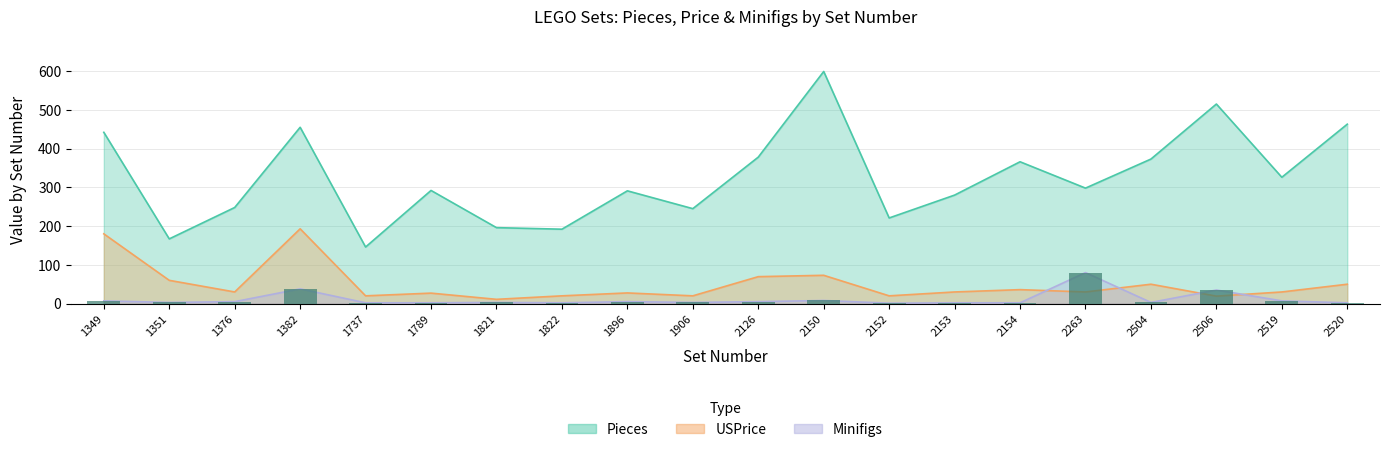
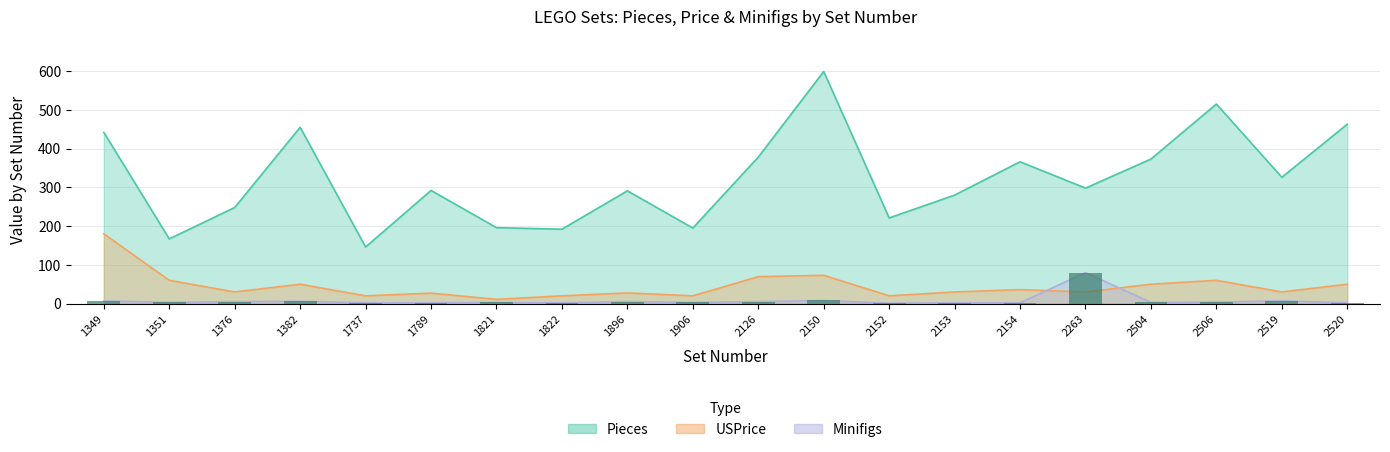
  {
    "Pieces": {
      "1349": 440,
      "1351": 170,
      "1376": 250,
      "1382": 460,
      "1737": 150,
      "1789": 290,
      "1821": 200,
      "1822": 190,
      "1896": 290,
-     "1906": 250,
+     "1906": 200,
      "2126": 380,
      "2150": 600,
      "2152": 220,
      "2153": 280,
      "2154": 370,
      "2263": 300,
      "2504": 370,
      "2506": 520,
      "2519": 330,
      "2520": 460
    },
    "USPrice": {
      "1349": 180,
      "1351": 60,
      "1376": 30,
-     "1382": 190,
+     "1382": 50,
      "1737": 20,
      "1789": 30,
      "1821": 10,
      "1822": 20,
      "1896": 30,
      "1906": 20,
      "2126": 70,
      "2150": 70,
      "2152": 20,
      "2153": 30,
      "2154": 40,
      "2263": 30,
      "2504": 50,
-     "2506": 20,
+     "2506": 60,
      "2519": 30,
      "2520": 50
    },
    "Minifigs": {
      "1349": 10,
      "1351": 0,
      "1376": 10,
-     "1382": 40,
+     "1382": 10,
      "1737": 0,
      "1789": 0,
      "1821": 0,
      "1822": 0,
      "1896": 10,
      "1906": 0,
      "2126": 10,
      "2150": 10,
      "2152": 0,
      "2153": 0,
      "2154": 0,
      "2263": 80,
      "2504": 0,
-     "2506": 40,
+     "2506": 0,
      "2519": 10,
      "2520": 0
    }
  }
